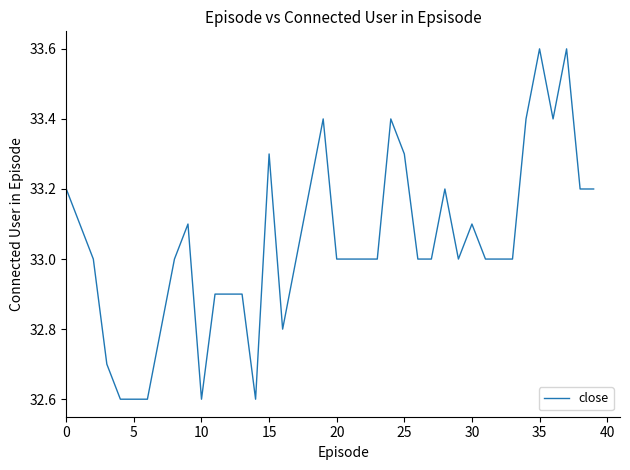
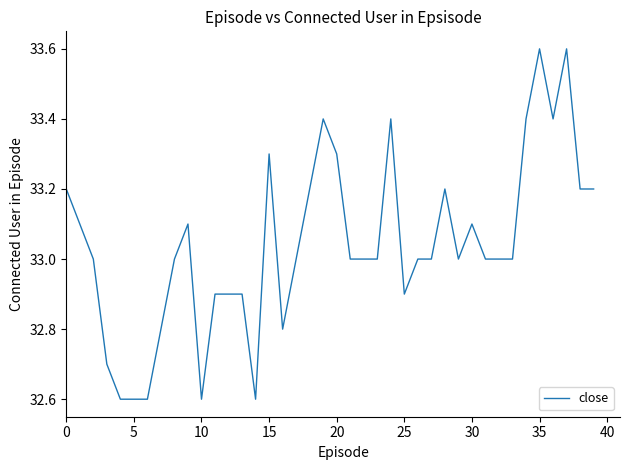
  {
    "0": 33.2,
    "5": 32.6,
    "10": 32.6,
    "15": 33.3,
-   "20": 33.0,
-   "25": 33.3,
+   "20": 33.3,
+   "25": 32.9,
    "30": 33.1,
    "35": 33.6
  }
